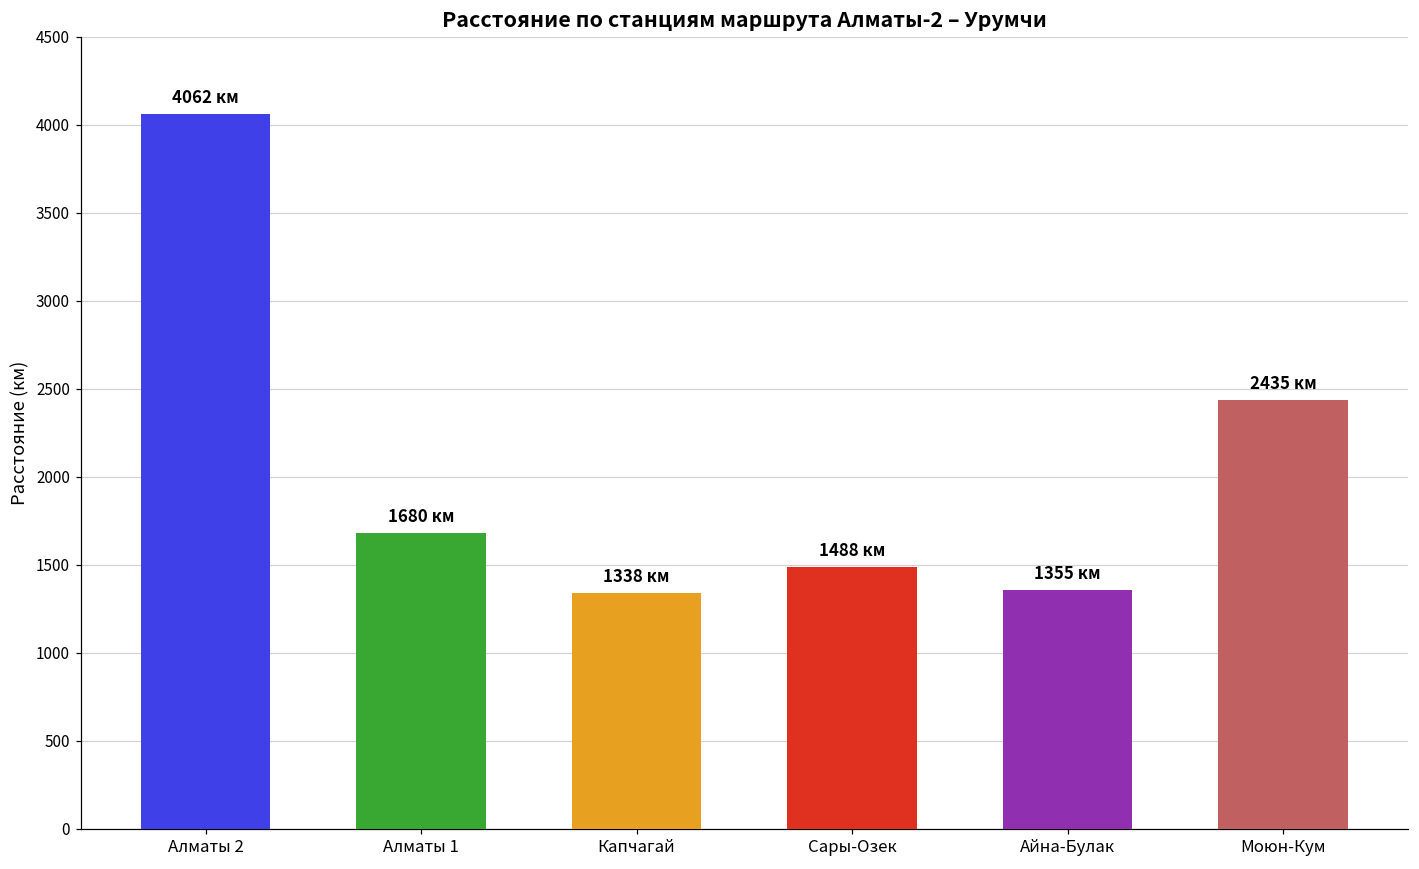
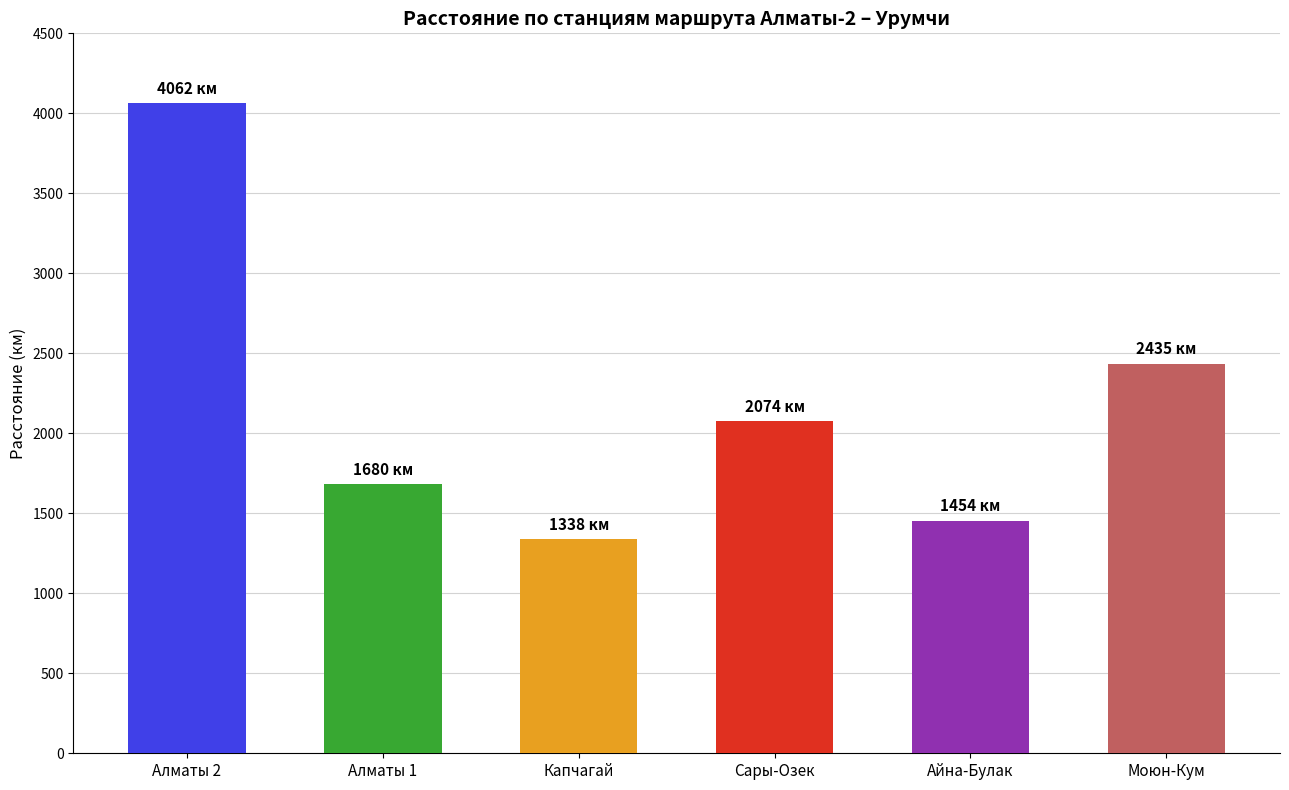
  {
    "Алматы 2": 4062,
    "Алматы 1": 1680,
    "Капчагай": 1338,
-   "Сары-Озек": 1488,
-   "Айна-Булак": 1355,
+   "Сары-Озек": 2074,
+   "Айна-Булак": 1454,
    "Моюн-Кум": 2435
  }
